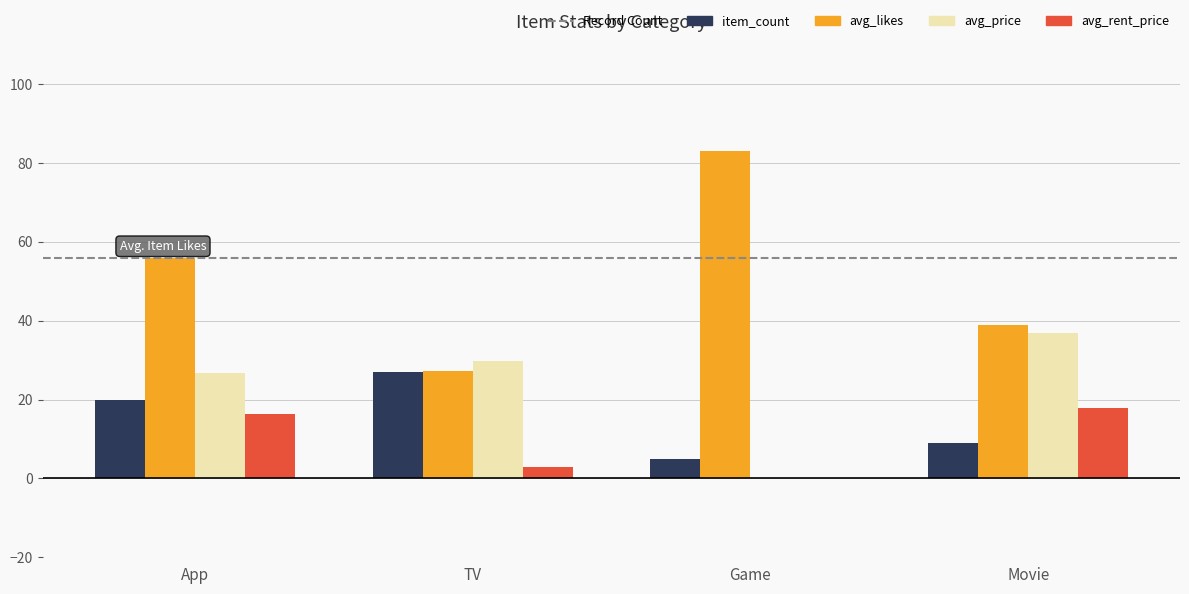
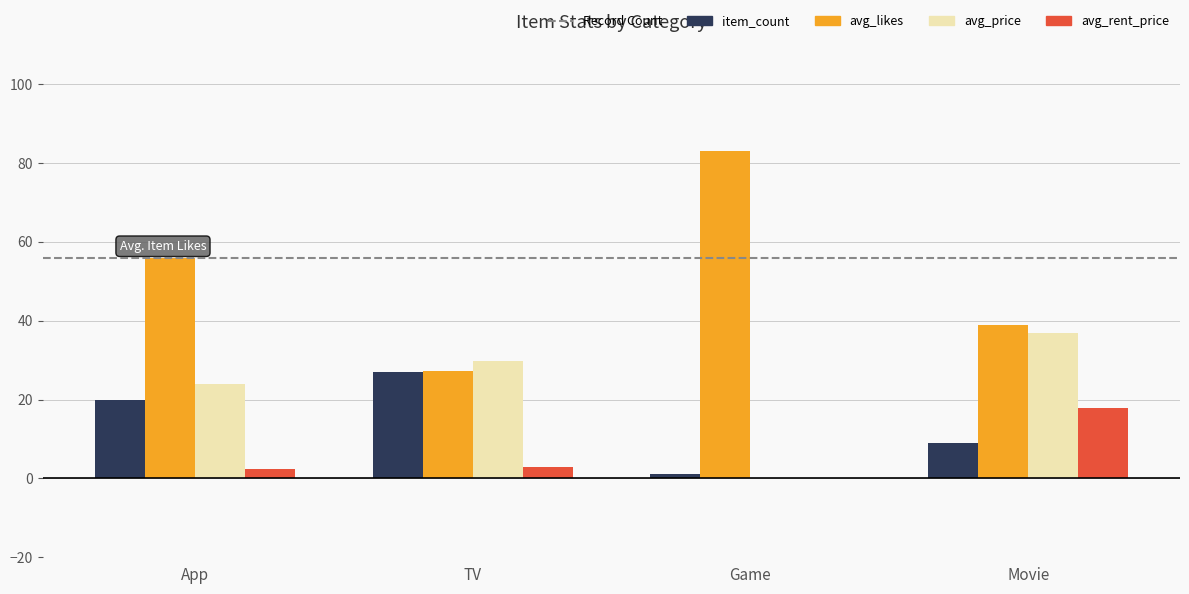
  {
    "item_count": {
      "App": 20,
      "TV": 27,
-     "Game": 5,
+     "Game": 1,
      "Movie": 9
    },
    "avg_likes": {
      "App": 56,
      "TV": 27,
      "Game": 83,
      "Movie": 39
    },
    "avg_price": {
-     "App": 27,
+     "App": 24,
      "TV": 30,
      "Game": 0,
      "Movie": 37
    },
    "avg_rent_price": {
-     "App": 16,
+     "App": 2,
      "TV": 3,
      "Game": 0,
      "Movie": 18
    }
  }
